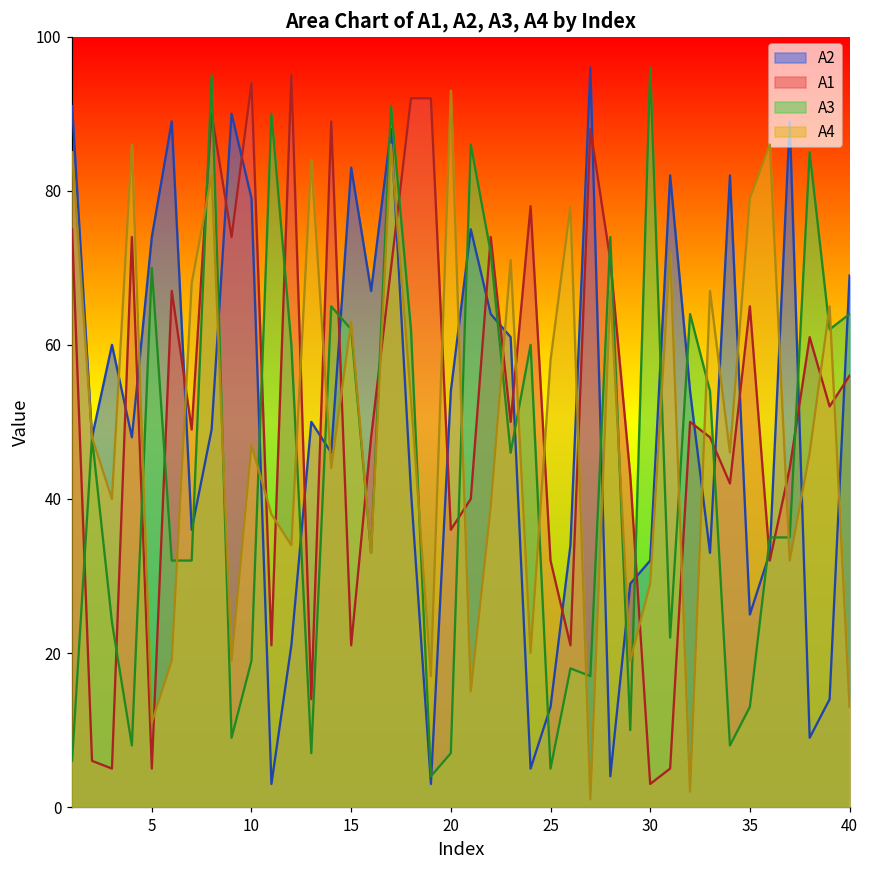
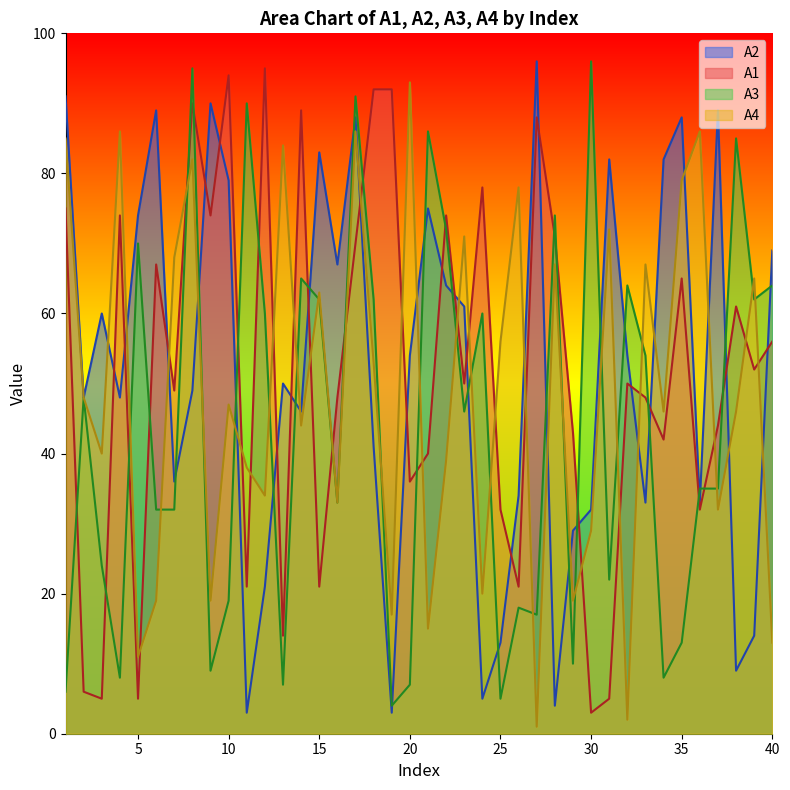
  {
    "A2": {
      "5": 74,
      "10": 79,
      "15": 83,
      "20": 54,
      "25": 13,
      "30": 32,
-     "35": 25,
+     "35": 88,
      "40": 69
    },
    "A1": {
      "5": 5,
      "10": 94,
      "15": 21,
      "20": 36,
      "25": 32,
      "30": 3,
      "35": 65,
      "40": 56
    },
    "A3": {
      "5": 70,
      "10": 19,
      "15": 62,
      "20": 7,
      "25": 5,
      "30": 96,
      "35": 13,
      "40": 64
    },
    "A4": {
      "5": 11,
      "10": 47,
      "15": 63,
      "20": 93,
-     "25": 58,
+     "25": 56,
      "30": 29,
      "35": 79,
      "40": 13
    }
  }
